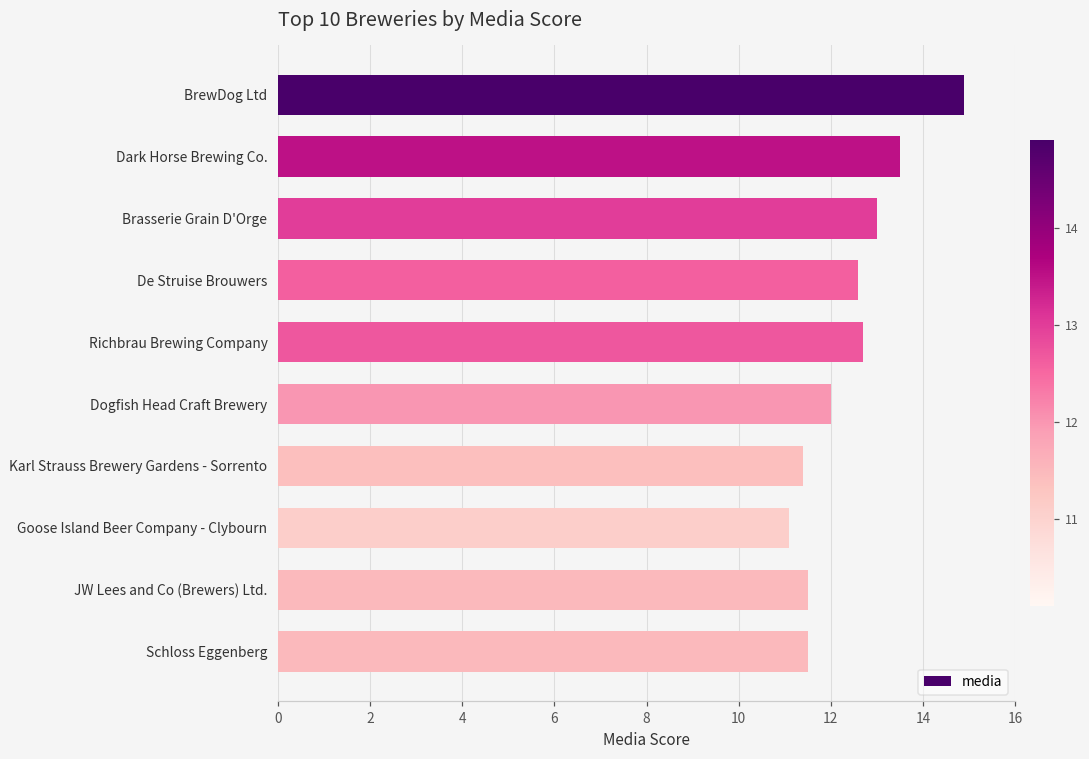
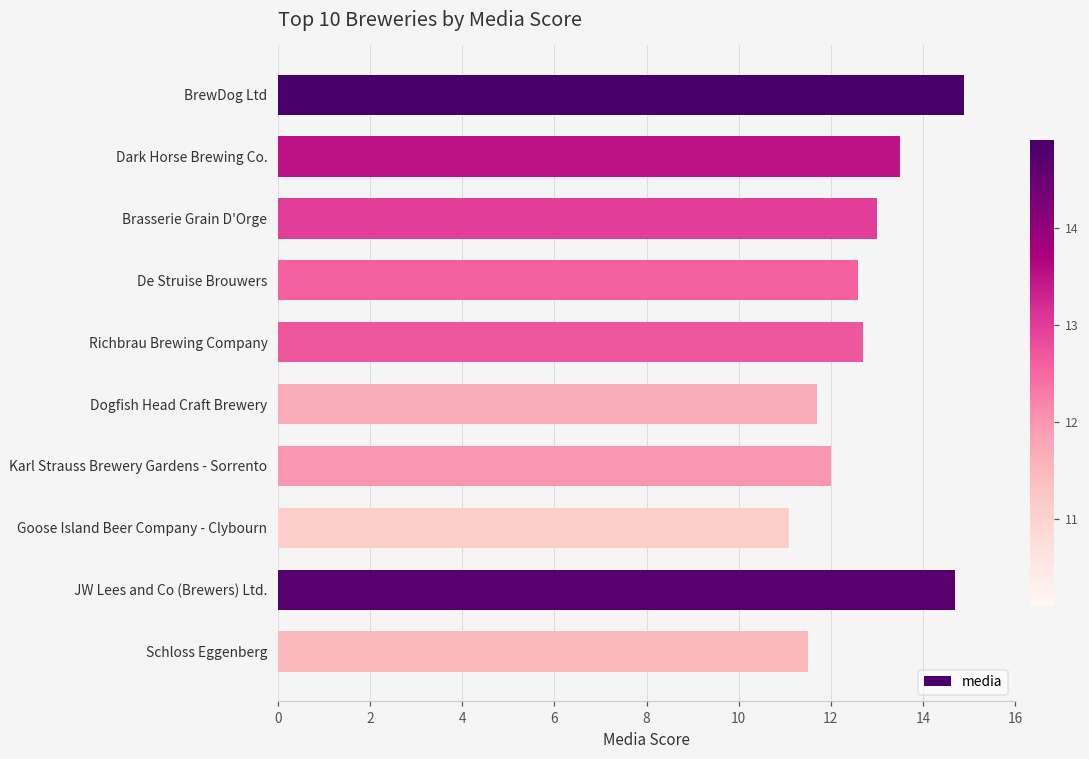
  {
    "BrewDog Ltd": 14.9,
    "Dark Horse Brewing Co.": 13.5,
    "Brasserie Grain D'Orge": 13.0,
    "De Struise Brouwers": 12.6,
    "Richbrau Brewing Company": 12.7,
-   "Dogfish Head Craft Brewery": 12.0,
-   "Karl Strauss Brewery Gardens - Sorrento": 11.4,
+   "Dogfish Head Craft Brewery": 11.7,
+   "Karl Strauss Brewery Gardens - Sorrento": 12.0,
    "Goose Island Beer Company - Clybourn": 11.1,
-   "JW Lees and Co (Brewers) Ltd.": 11.5,
+   "JW Lees and Co (Brewers) Ltd.": 14.7,
    "Schloss Eggenberg": 11.5
  }
